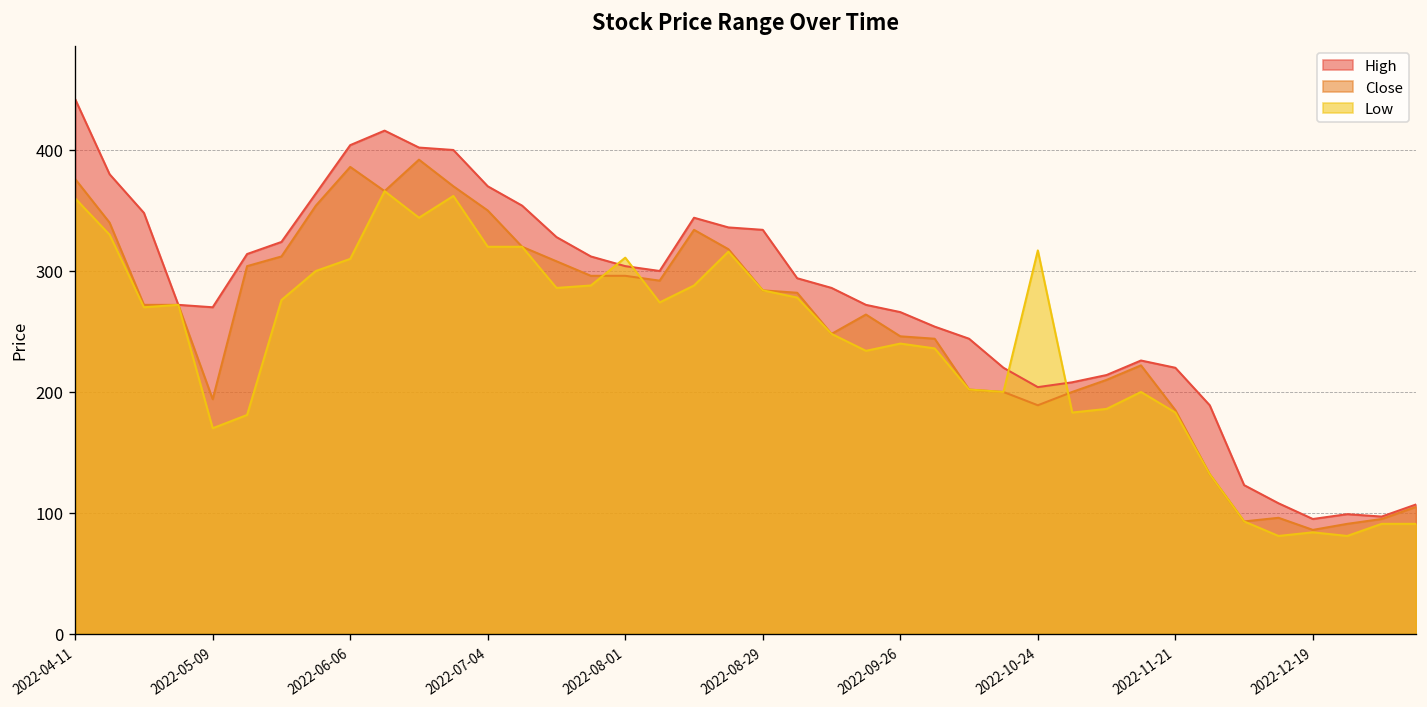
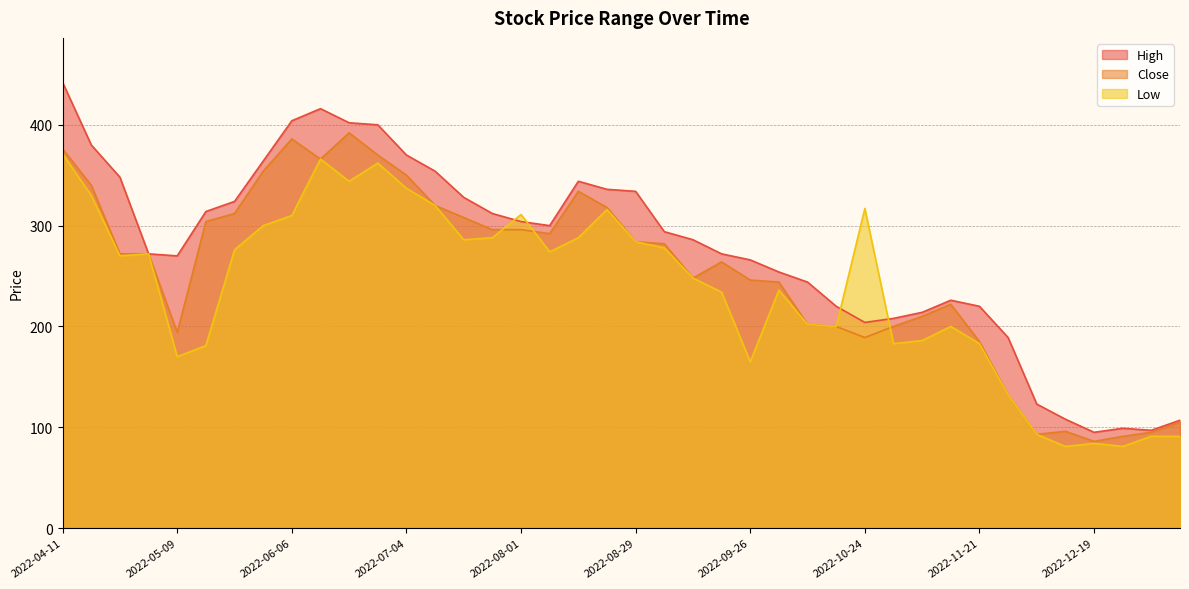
  {
    "Low": {
-     "2022-04-11": 360,
+     "2022-04-11": 371,
      "2022-05-09": 170,
      "2022-06-06": 310,
-     "2022-07-04": 320,
+     "2022-07-04": 337,
      "2022-08-01": 311,
-     "2022-09-26": 240,
+     "2022-09-26": 165,
      "2022-10-24": 317
    }
  }
